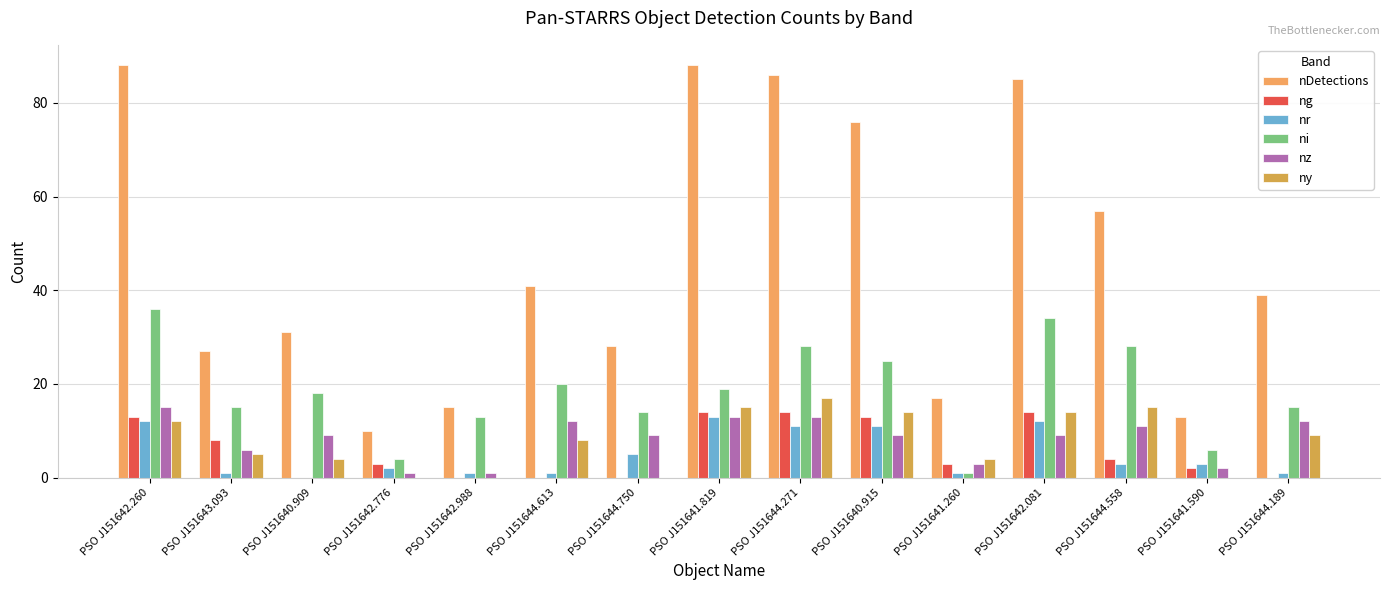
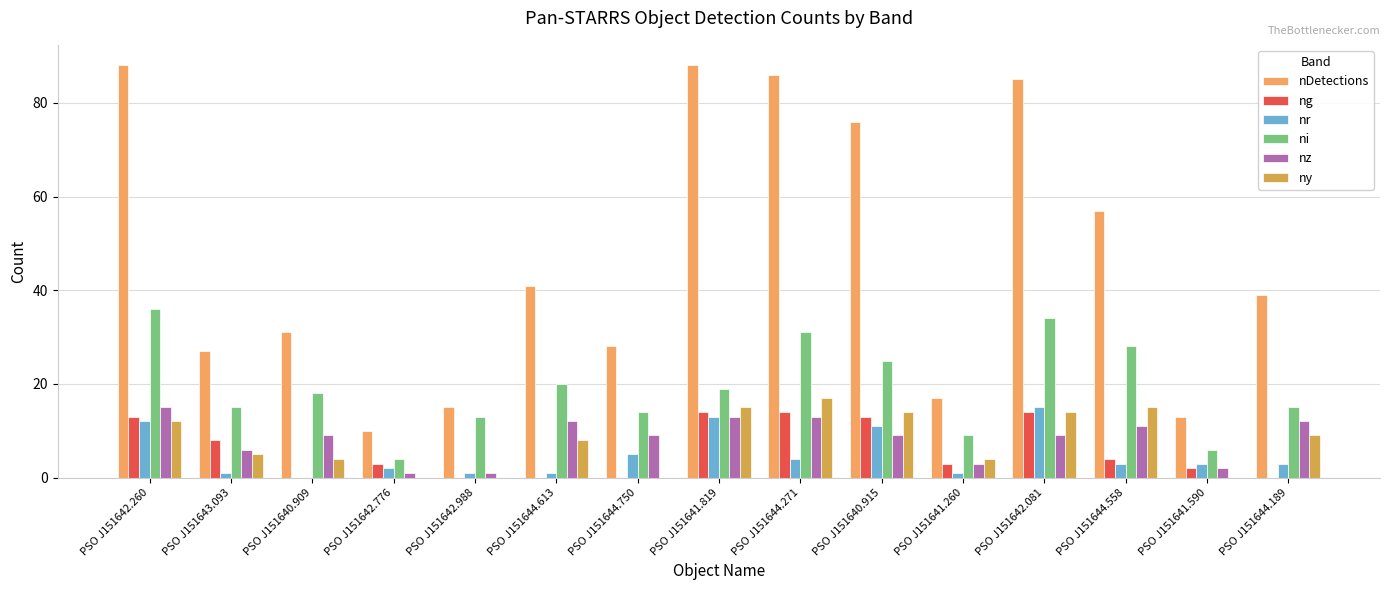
  {
    "ng": {
      "PSO J151642.260": 13,
      "PSO J151643.093": 8,
      "PSO J151640.909": 0,
      "PSO J151642.776": 3,
      "PSO J151642.988": 0,
      "PSO J151644.613": 0,
      "PSO J151644.750": 0,
      "PSO J151641.819": 14,
      "PSO J151644.271": 14,
      "PSO J151640.915": 13,
      "PSO J151641.260": 3,
      "PSO J151642.081": 14,
      "PSO J151644.558": 4,
      "PSO J151641.590": 2,
      "PSO J151644.189": 0
    },
    "nr": {
      "PSO J151642.260": 12,
      "PSO J151643.093": 1,
      "PSO J151640.909": 0,
      "PSO J151642.776": 2,
      "PSO J151642.988": 1,
      "PSO J151644.613": 1,
      "PSO J151644.750": 5,
      "PSO J151641.819": 13,
-     "PSO J151644.271": 11,
+     "PSO J151644.271": 4,
      "PSO J151640.915": 11,
      "PSO J151641.260": 1,
-     "PSO J151642.081": 12,
+     "PSO J151642.081": 15,
      "PSO J151644.558": 3,
      "PSO J151641.590": 3,
-     "PSO J151644.189": 1
+     "PSO J151644.189": 3
    },
    "ni": {
      "PSO J151642.260": 36,
      "PSO J151643.093": 15,
      "PSO J151640.909": 18,
      "PSO J151642.776": 4,
      "PSO J151642.988": 13,
      "PSO J151644.613": 20,
      "PSO J151644.750": 14,
      "PSO J151641.819": 19,
-     "PSO J151644.271": 28,
+     "PSO J151644.271": 31,
      "PSO J151640.915": 25,
-     "PSO J151641.260": 1,
+     "PSO J151641.260": 9,
      "PSO J151642.081": 34,
      "PSO J151644.558": 28,
      "PSO J151641.590": 6,
      "PSO J151644.189": 15
    },
    "nz": {
      "PSO J151642.260": 15,
      "PSO J151643.093": 6,
      "PSO J151640.909": 9,
      "PSO J151642.776": 1,
      "PSO J151642.988": 1,
      "PSO J151644.613": 12,
      "PSO J151644.750": 9,
      "PSO J151641.819": 13,
      "PSO J151644.271": 13,
      "PSO J151640.915": 9,
      "PSO J151641.260": 3,
      "PSO J151642.081": 9,
      "PSO J151644.558": 11,
      "PSO J151641.590": 2,
      "PSO J151644.189": 12
    }
  }
